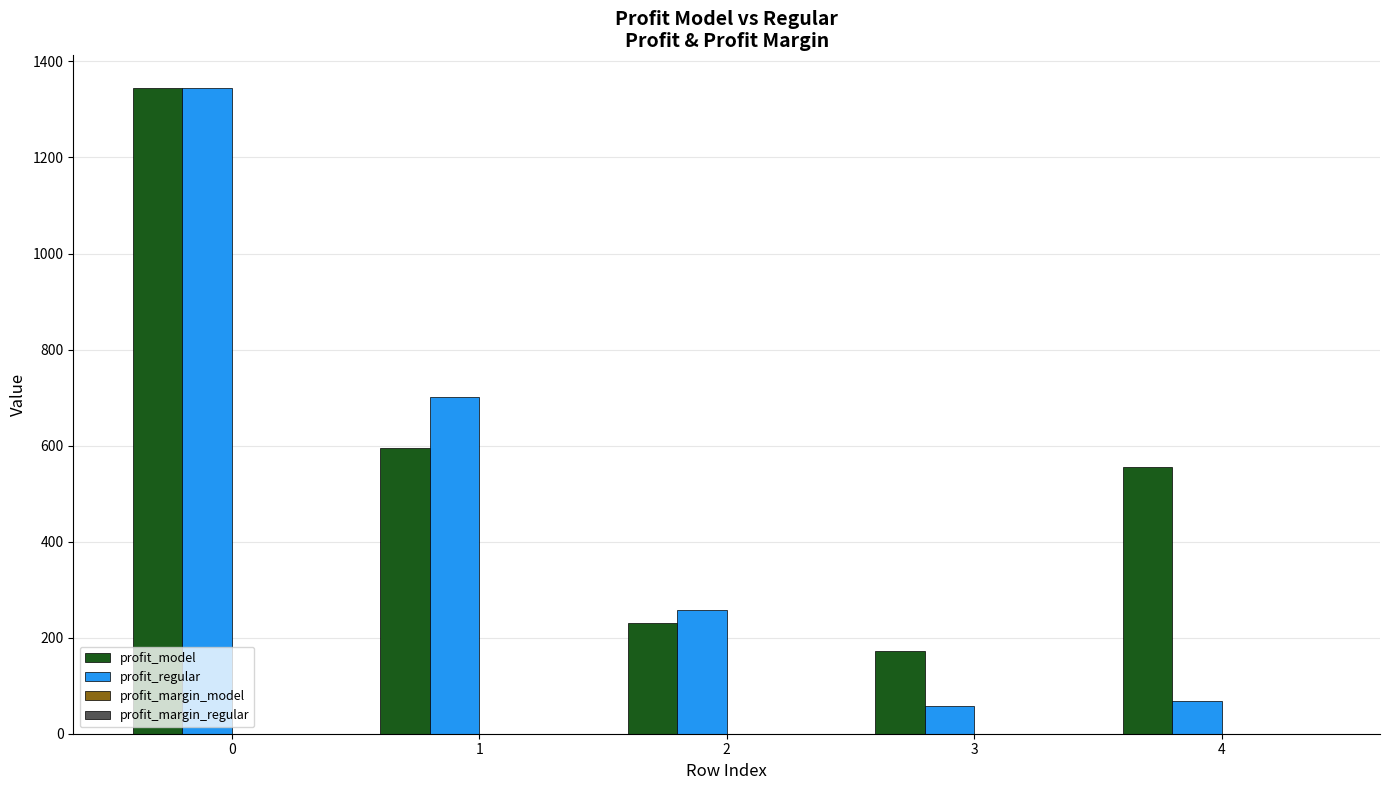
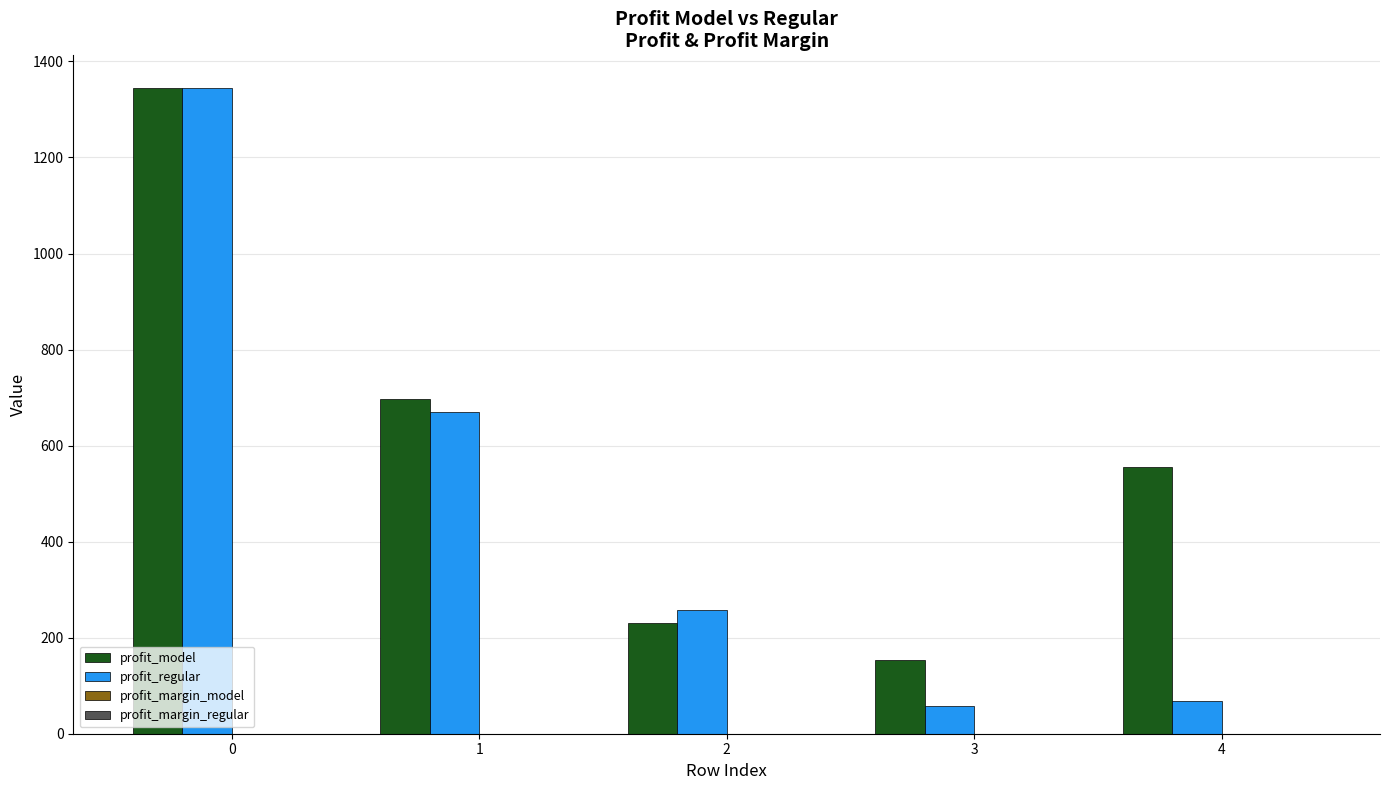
  {
    "profit_model": {
      "0": 1350,
-     "1": 590,
+     "1": 700,
      "2": 230,
-     "3": 170,
+     "3": 150,
      "4": 560
    },
    "profit_regular": {
      "0": 1340,
-     "1": 700,
+     "1": 670,
      "2": 260,
      "3": 60,
      "4": 70
    }
  }
